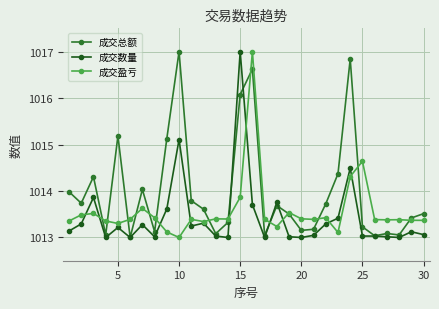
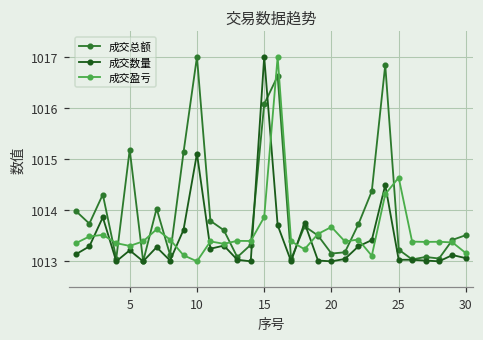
  {
    "成交盈亏": {
      "5": 1013.3,
      "10": 1013.0,
      "15": 1013.9,
-     "20": 1013.4,
+     "20": 1013.7,
      "25": 1014.6,
-     "30": 1013.4
+     "30": 1013.2
    }
  }
